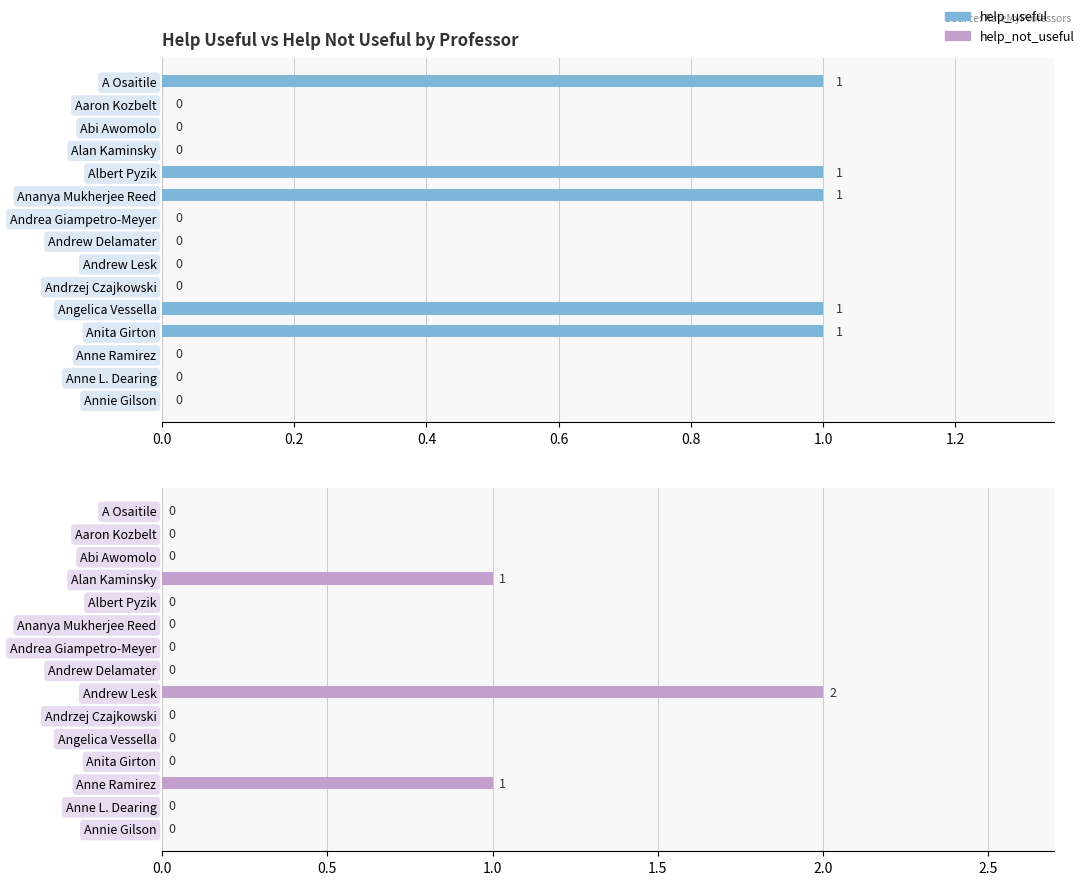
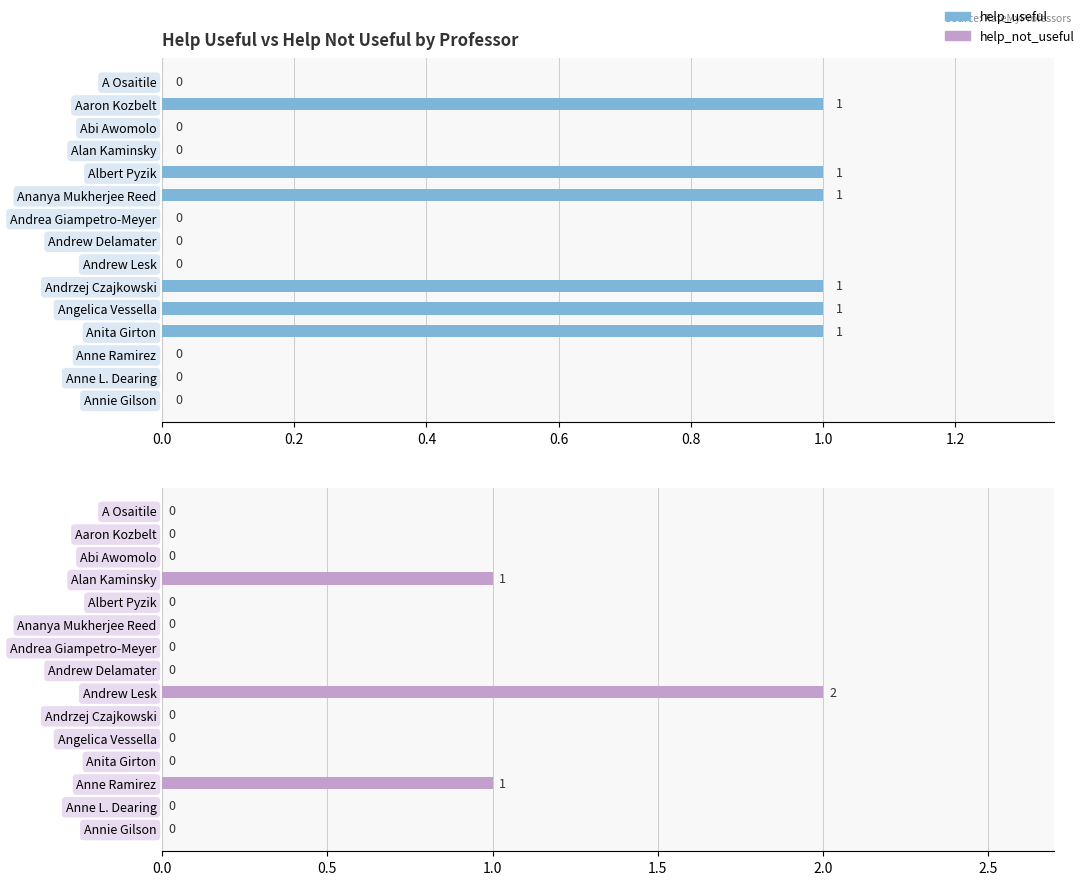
  {
    "Help Useful vs Help Not Useful by Professor": {
-     "A Osaitile": 1,
-     "Aaron Kozbelt": 0,
+     "A Osaitile": 0,
+     "Aaron Kozbelt": 1,
      "Abi Awomolo": 0,
      "Alan Kaminsky": 0,
      "Albert Pyzik": 1,
      "Ananya Mukherjee Reed": 1,
      "Andrea Giampetro-Meyer": 0,
      "Andrew Delamater": 0,
      "Andrew Lesk": 0,
-     "Andrzej Czajkowski": 0,
+     "Andrzej Czajkowski": 1,
      "Angelica Vessella": 1,
      "Anita Girton": 1,
      "Anne Ramirez": 0,
      "Anne L. Dearing": 0,
      "Annie Gilson": 0
    }
  }
